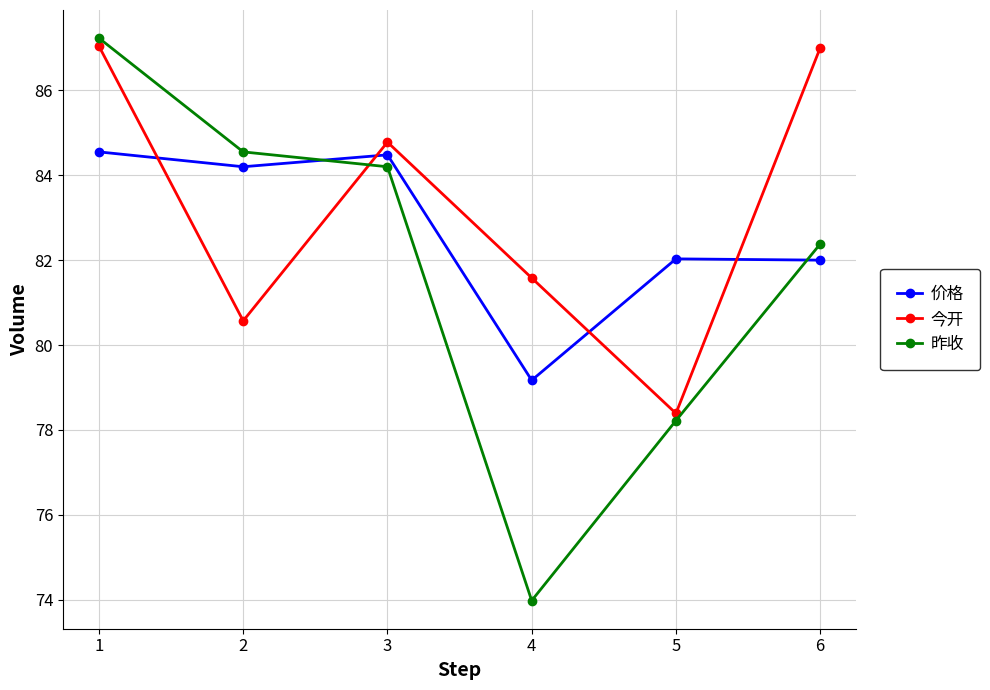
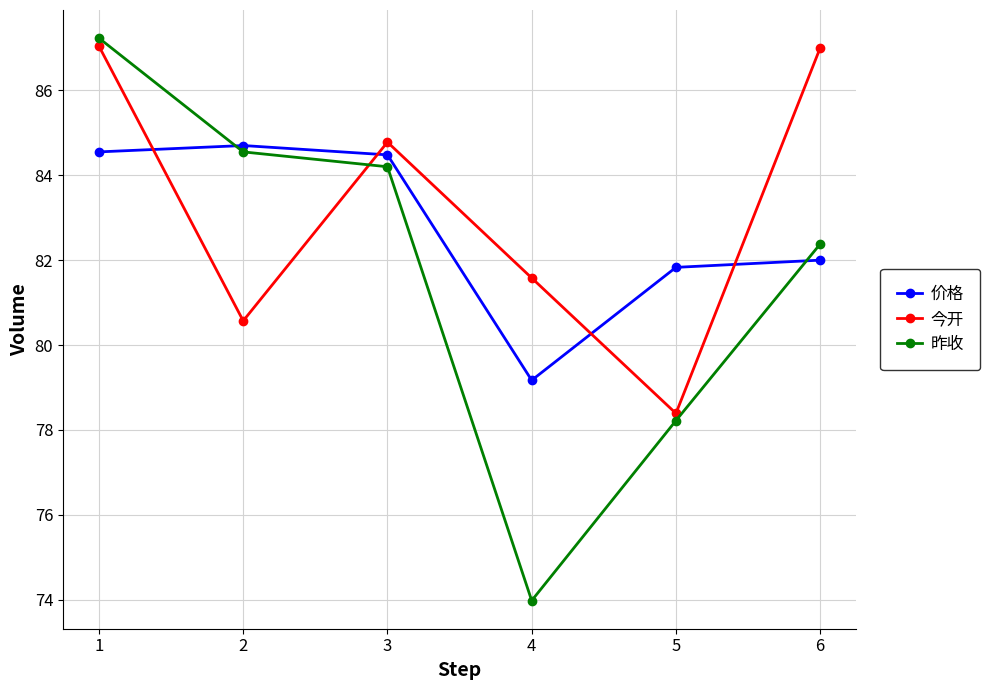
  {
    "价格": {
      "1": 84.6,
-     "2": 84.2,
+     "2": 84.7,
      "3": 84.5,
      "4": 79.2,
-     "5": 82.0,
+     "5": 81.8,
      "6": 82.0
    },
    "今开": {
      "1": 87.0,
      "2": 80.6,
      "3": 84.8,
      "4": 81.6,
      "5": 78.4,
      "6": 87.0
    },
    "昨收": {
      "1": 87.2,
      "2": 84.6,
      "3": 84.2,
      "4": 74.0,
      "5": 78.2,
      "6": 82.4
    }
  }
